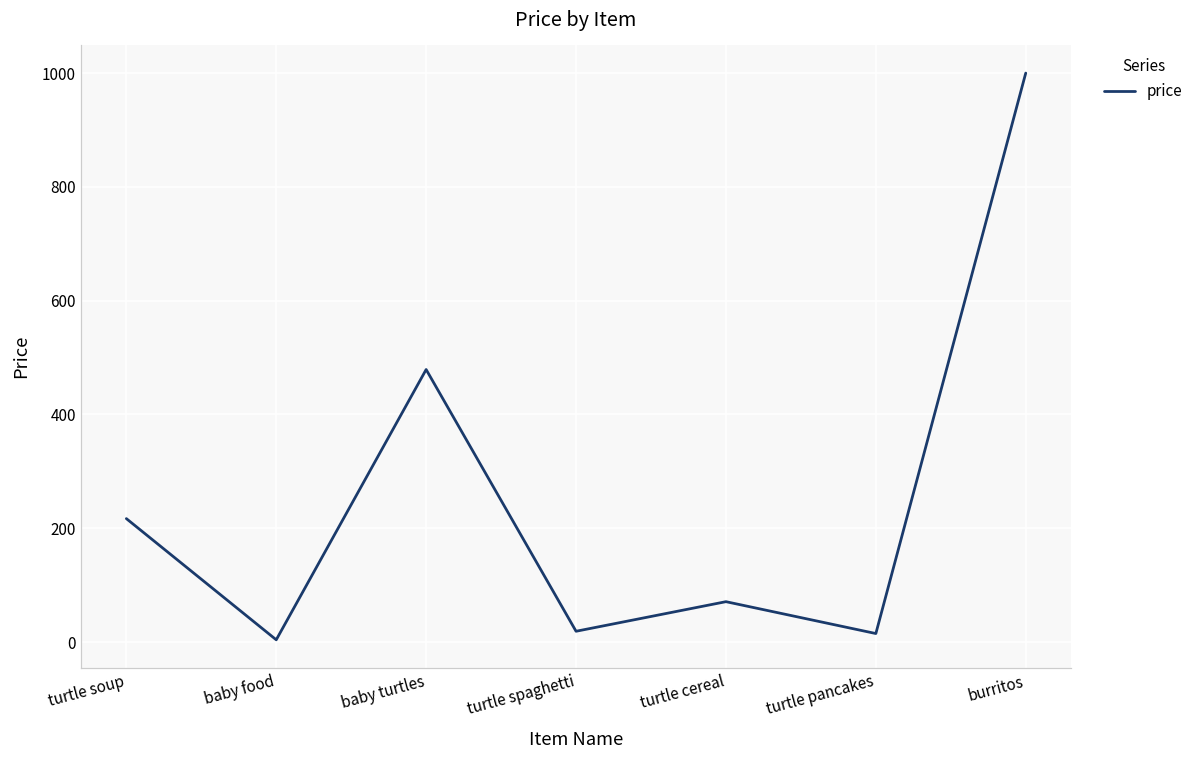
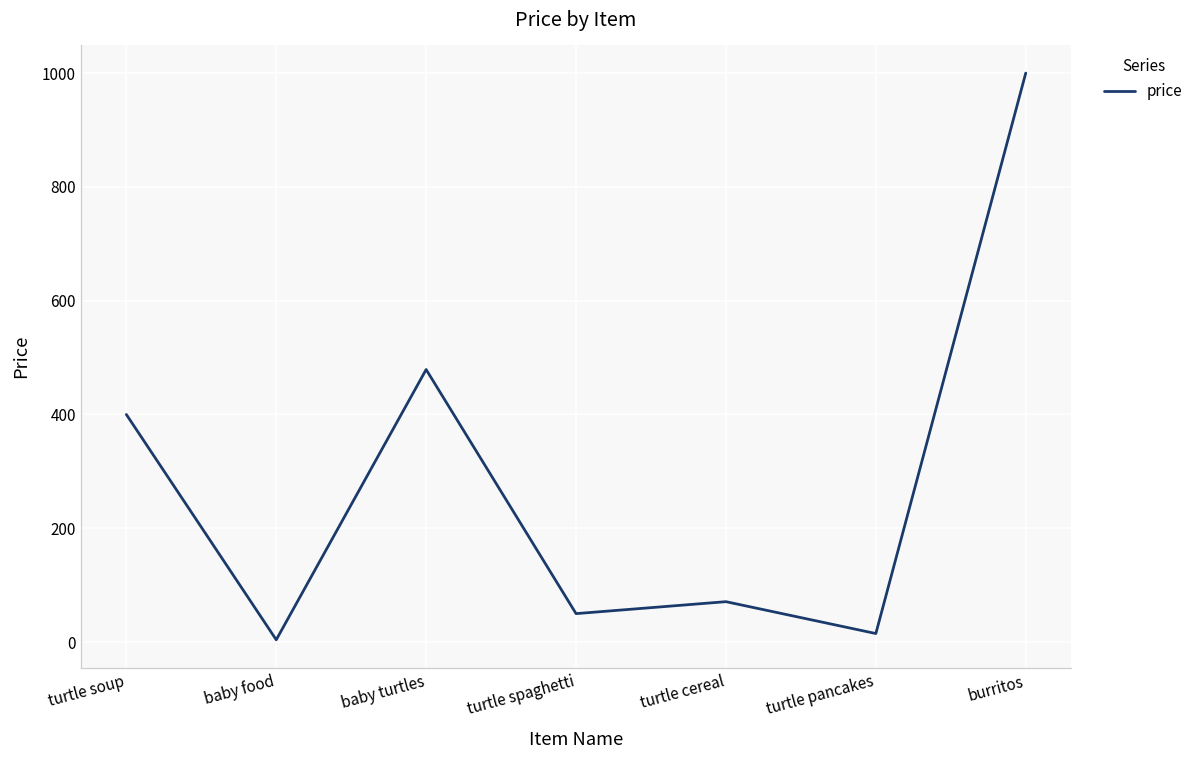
  {
-   "turtle soup": 220,
+   "turtle soup": 400,
    "baby food": 0,
    "baby turtles": 480,
-   "turtle spaghetti": 20,
+   "turtle spaghetti": 50,
    "turtle cereal": 70,
    "turtle pancakes": 20,
    "burritos": 1000
  }
